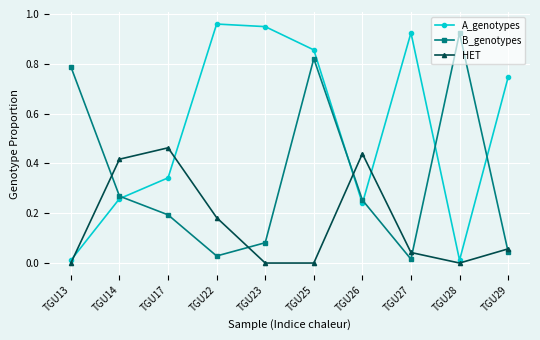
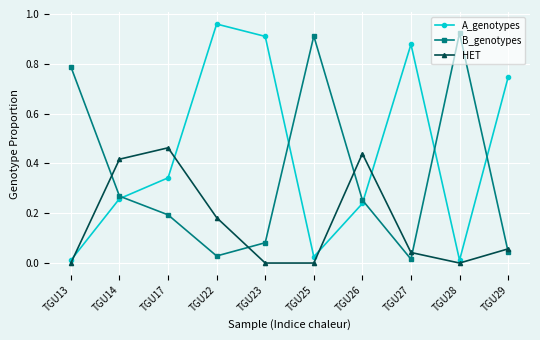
  {
    "A_genotypes": {
      "TGU13": 0.01,
      "TGU17": 0.34,
      "TGU22": 0.96,
-     "TGU23": 0.95,
-     "TGU25": 0.86,
+     "TGU23": 0.91,
+     "TGU25": 0.03,
      "TGU26": 0.24,
-     "TGU27": 0.92,
+     "TGU27": 0.88,
      "TGU28": 0.01,
      "TGU29": 0.75
    },
    "B_genotypes": {
      "TGU13": 0.79,
      "TGU17": 0.19,
      "TGU22": 0.03,
      "TGU23": 0.08,
-     "TGU25": 0.82,
+     "TGU25": 0.91,
      "TGU26": 0.25,
      "TGU27": 0.02,
      "TGU29": 0.04
    },
    "HET": {
      "TGU13": 0.00,
      "TGU14": 0.42,
      "TGU17": 0.46,
      "TGU22": 0.18,
      "TGU23": 0.00,
      "TGU25": 0.00,
      "TGU26": 0.44,
      "TGU27": 0.04,
      "TGU28": 0.00,
      "TGU29": 0.06
    }
  }
